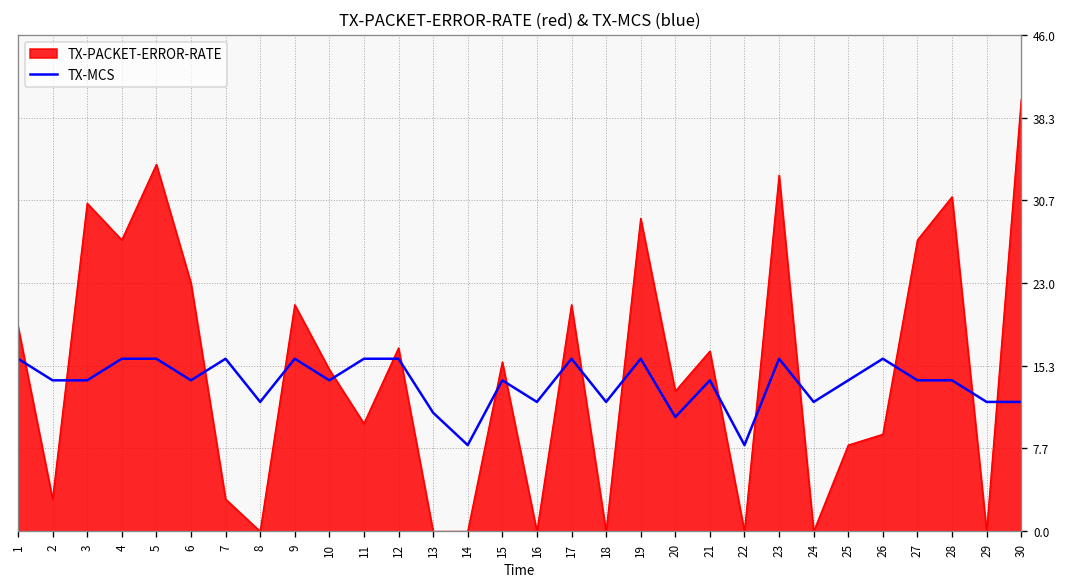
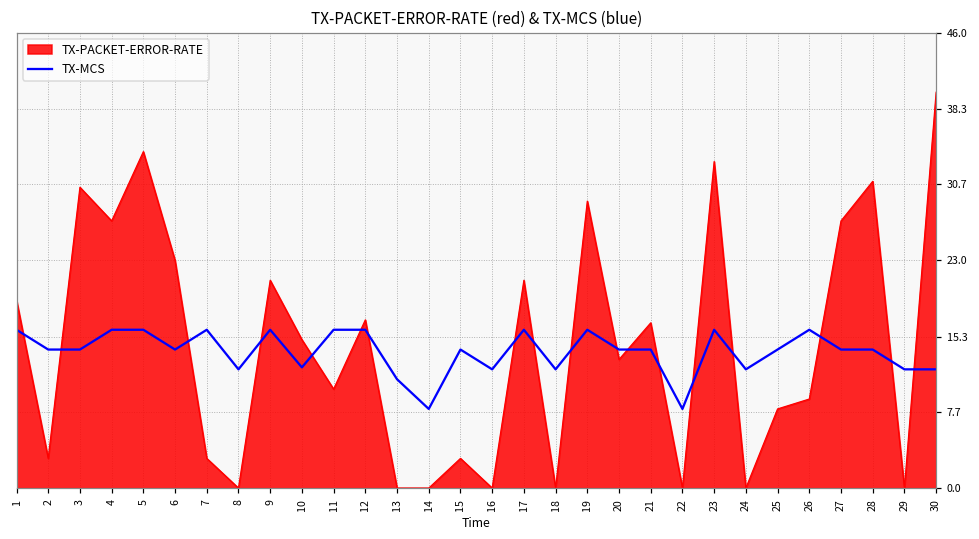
  {
    "TX-PACKET-ERROR-RATE": {
      "1": 19,
      "2": 3,
      "3": 30,
      "4": 27,
      "5": 34,
      "6": 23,
      "7": 3,
      "8": 0,
      "9": 21,
      "10": 15,
      "11": 10,
      "12": 17,
      "13": 0,
      "14": 0,
-     "15": 16,
+     "15": 3,
      "16": 0,
      "17": 21,
      "18": 0,
      "19": 29,
      "20": 13,
      "21": 17,
      "22": 0,
      "23": 33,
      "24": 0,
      "25": 8,
      "26": 9,
      "27": 27,
      "28": 31,
      "29": 0,
      "30": 40
    },
    "TX-MCS": {
      "1": 16,
      "2": 14,
      "3": 14,
      "4": 16,
      "5": 16,
      "6": 14,
      "7": 16,
      "8": 12,
      "9": 16,
-     "10": 14,
+     "10": 12,
      "11": 16,
      "12": 16,
      "13": 11,
      "14": 8,
      "15": 14,
      "16": 12,
      "17": 16,
      "18": 12,
      "19": 16,
-     "20": 11,
+     "20": 14,
      "21": 14,
      "22": 8,
      "23": 16,
      "24": 12,
      "25": 14,
      "26": 16,
      "27": 14,
      "28": 14,
      "29": 12,
      "30": 12
    }
  }
